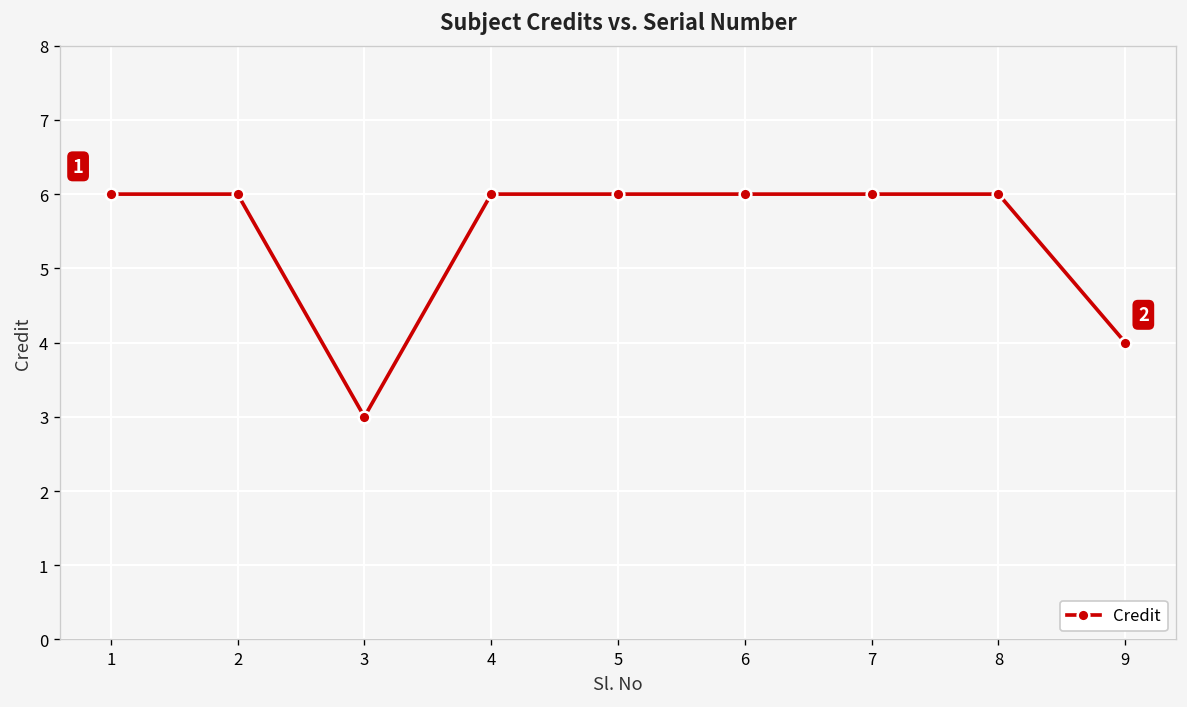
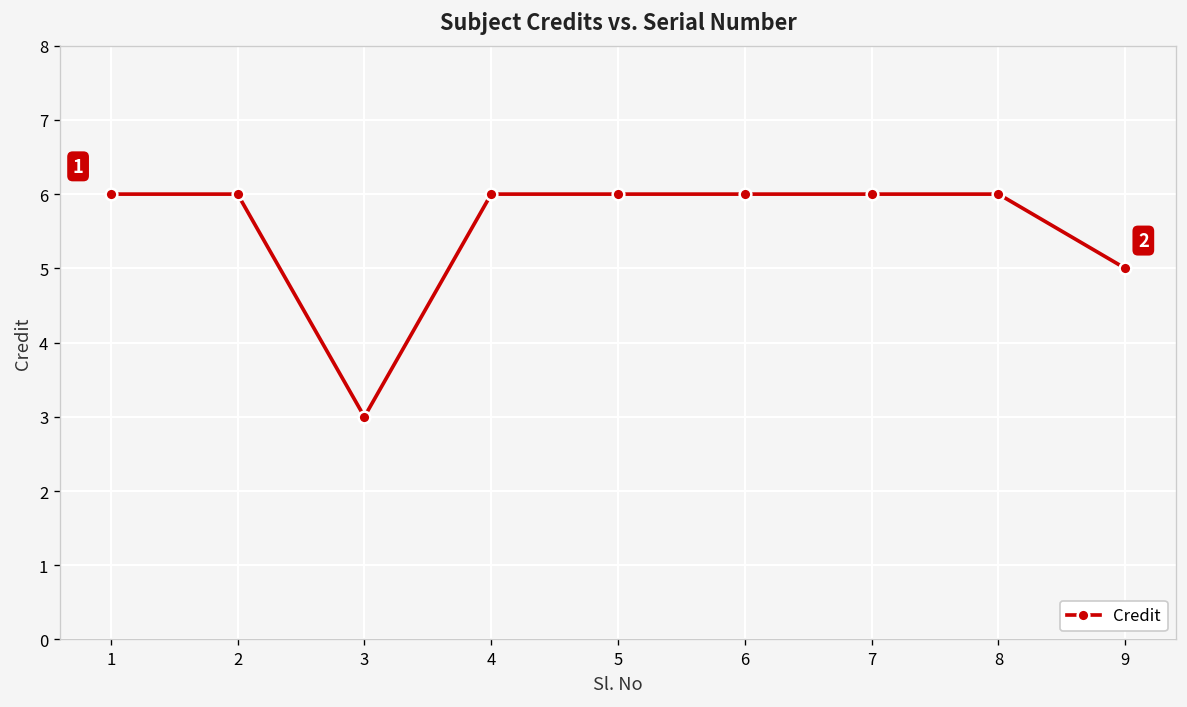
  {
    "1": 6,
    "2": 6,
    "3": 3,
    "4": 6,
    "5": 6,
    "6": 6,
    "7": 6,
    "8": 6,
-   "9": 4
+   "9": 5
  }
